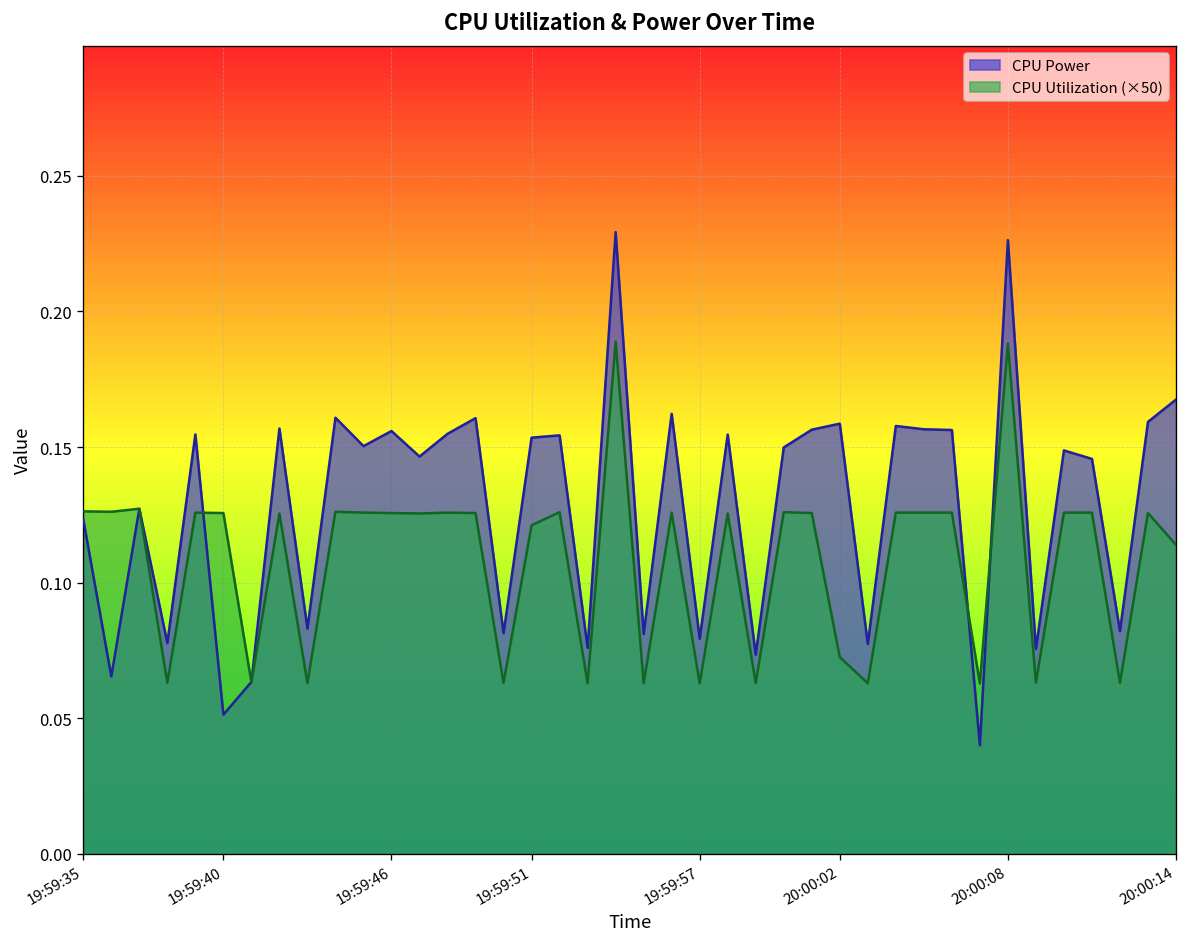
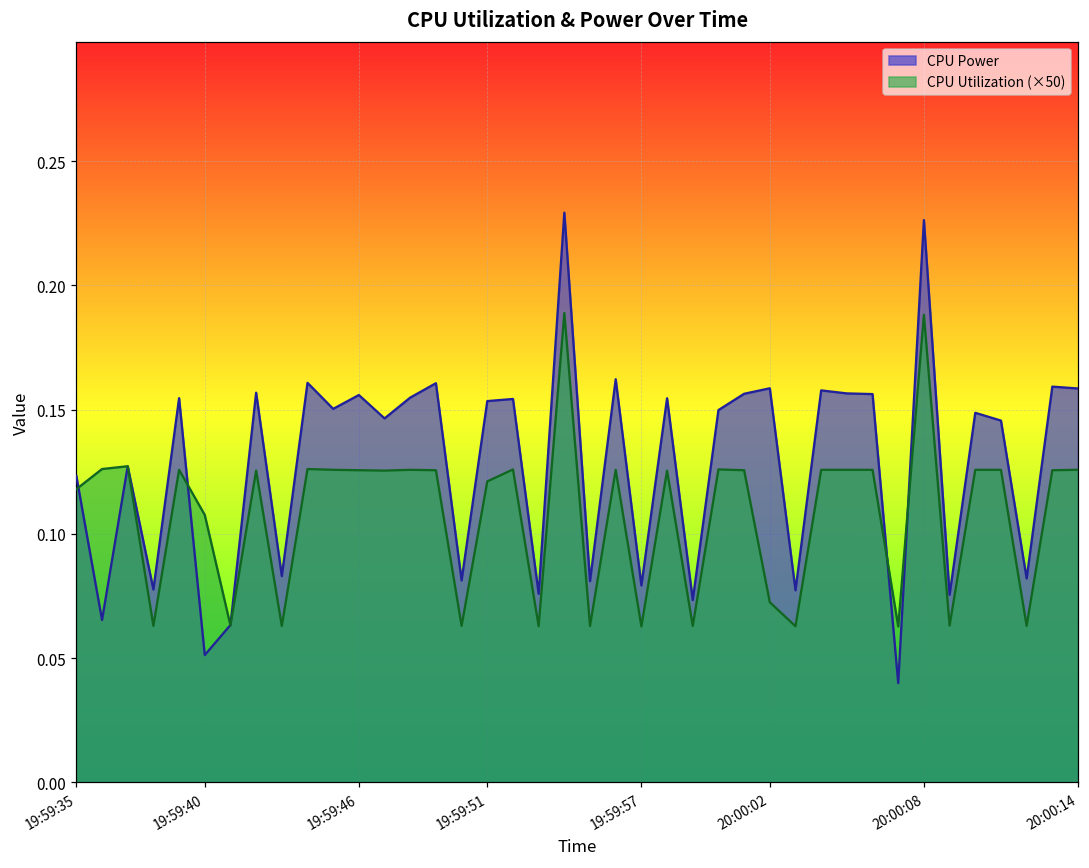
  {
    "CPU Power": {
      "19:59:35": 0.123,
      "19:59:40": 0.051,
      "19:59:46": 0.156,
      "19:59:51": 0.153,
      "19:59:57": 0.079,
      "20:00:02": 0.159,
      "20:00:08": 0.226,
-     "20:00:14": 0.167
+     "20:00:14": 0.159
    },
    "CPU Utilization (×50)": {
-     "19:59:35": 0.126,
-     "19:59:40": 0.126,
+     "19:59:35": 0.118,
+     "19:59:40": 0.108,
      "19:59:46": 0.126,
      "19:59:51": 0.121,
      "19:59:57": 0.063,
      "20:00:02": 0.072,
      "20:00:08": 0.188,
-     "20:00:14": 0.114
+     "20:00:14": 0.126
    }
  }
